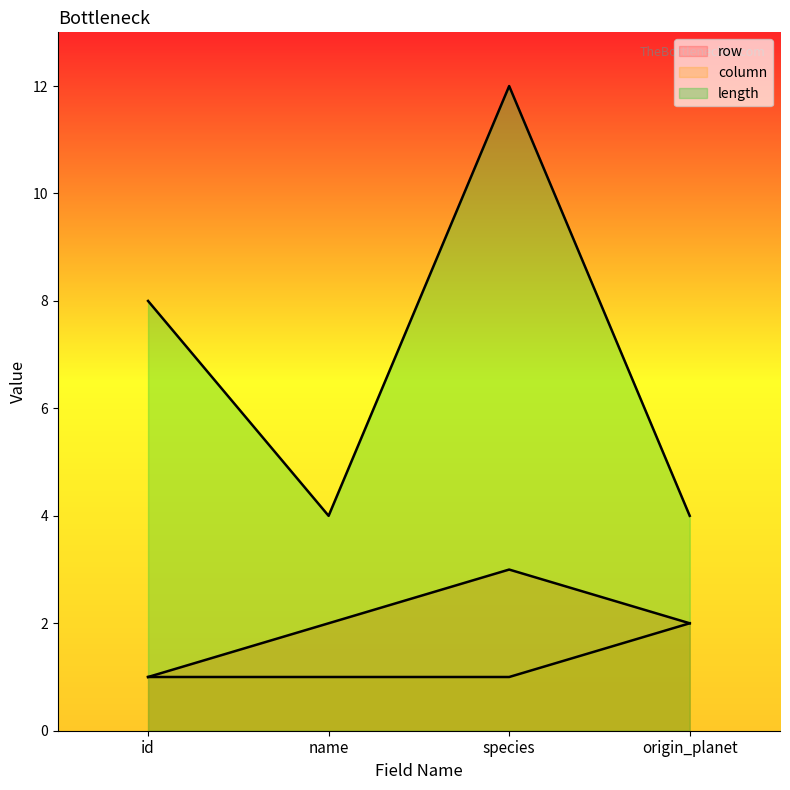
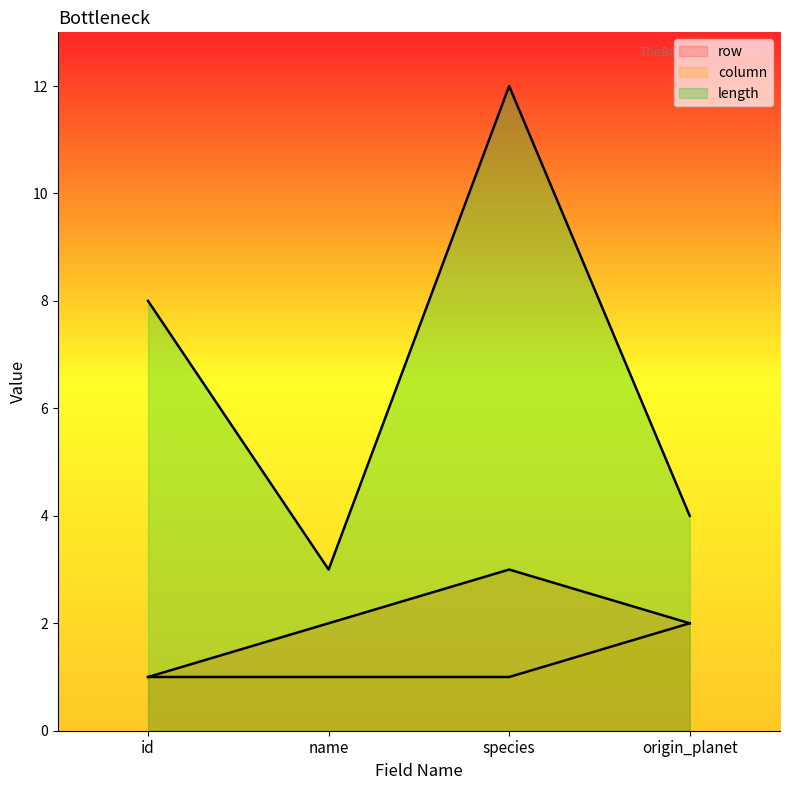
  {
    "length": {
      "id": 8,
-     "name": 4,
+     "name": 3,
      "species": 12,
      "origin_planet": 4
    }
  }
